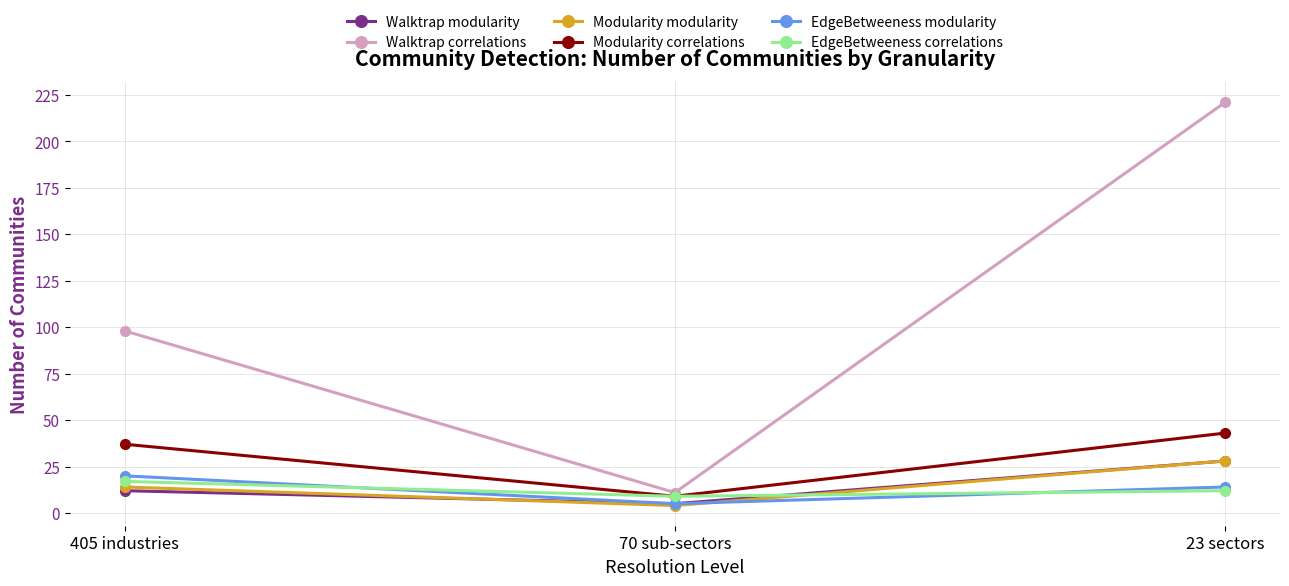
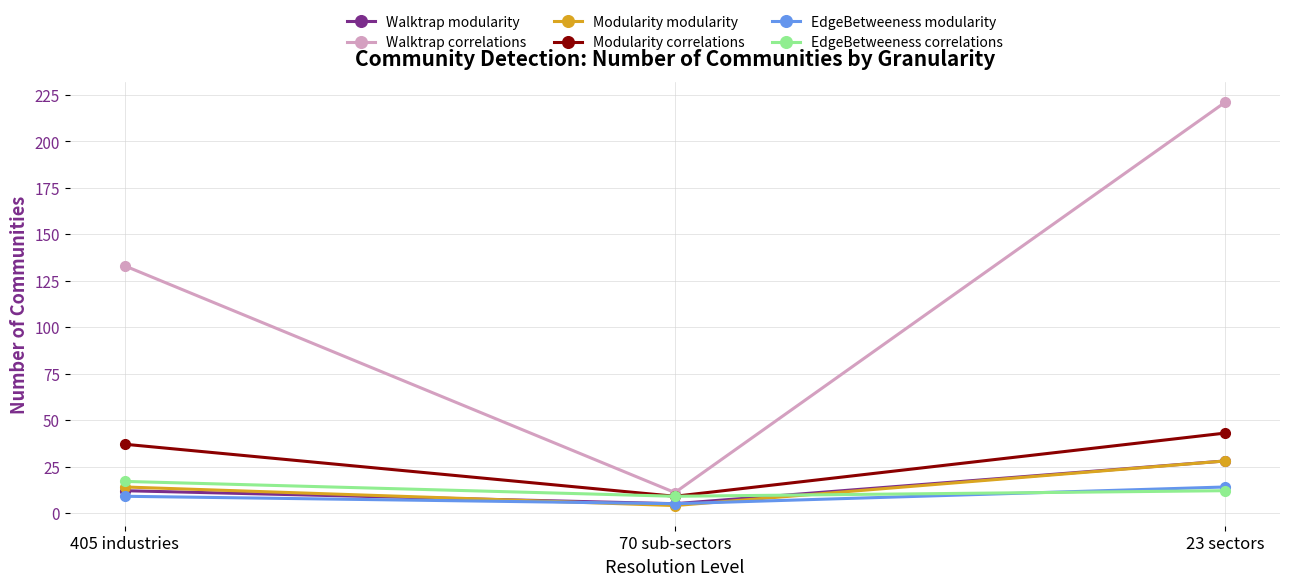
  {
    "Walktrap modularity": {
      "405 industries": 12
    },
    "Walktrap correlations": {
-     "405 industries": 98,
+     "405 industries": 133,
      "70 sub-sectors": 11,
      "23 sectors": 221
    },
    "Modularity modularity": {
      "405 industries": 14
    },
    "Modularity correlations": {
      "405 industries": 37,
      "23 sectors": 43
    },
    "EdgeBetweeness modularity": {
-     "405 industries": 20,
+     "405 industries": 9,
      "23 sectors": 14
    },
    "EdgeBetweeness correlations": {
      "405 industries": 17,
      "23 sectors": 12
    }
  }
